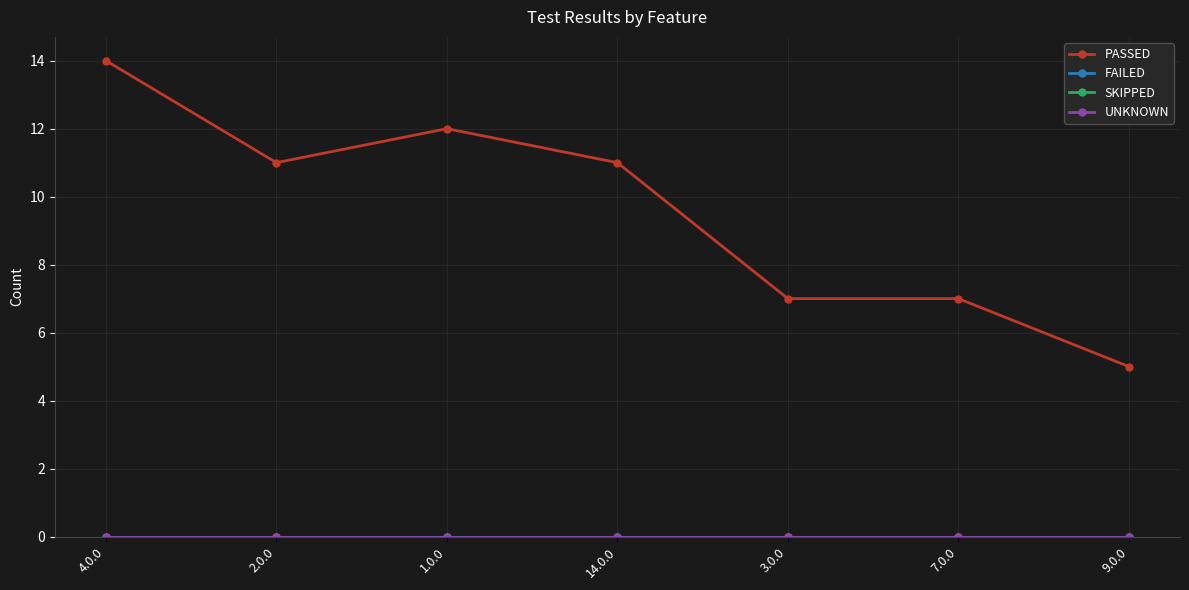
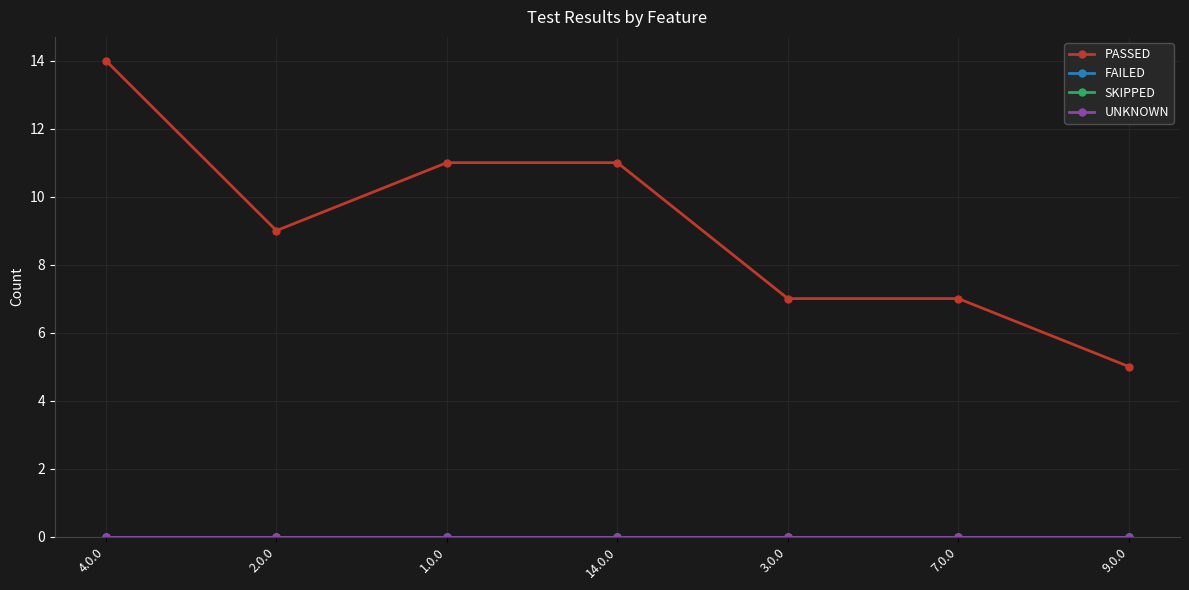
  {
    "PASSED": {
      "4.0.0": 14,
-     "2.0.0": 11,
-     "1.0.0": 12,
+     "2.0.0": 9,
+     "1.0.0": 11,
      "14.0.0": 11,
      "3.0.0": 7,
      "7.0.0": 7,
      "9.0.0": 5
    },
    "UNKNOWN": {
      "4.0.0": 0,
      "2.0.0": 0,
      "1.0.0": 0,
      "14.0.0": 0,
      "3.0.0": 0,
      "7.0.0": 0,
      "9.0.0": 0
    }
  }
